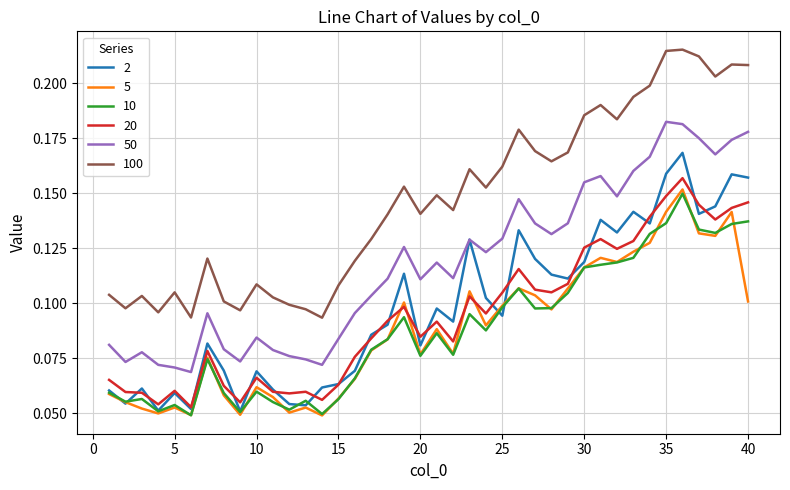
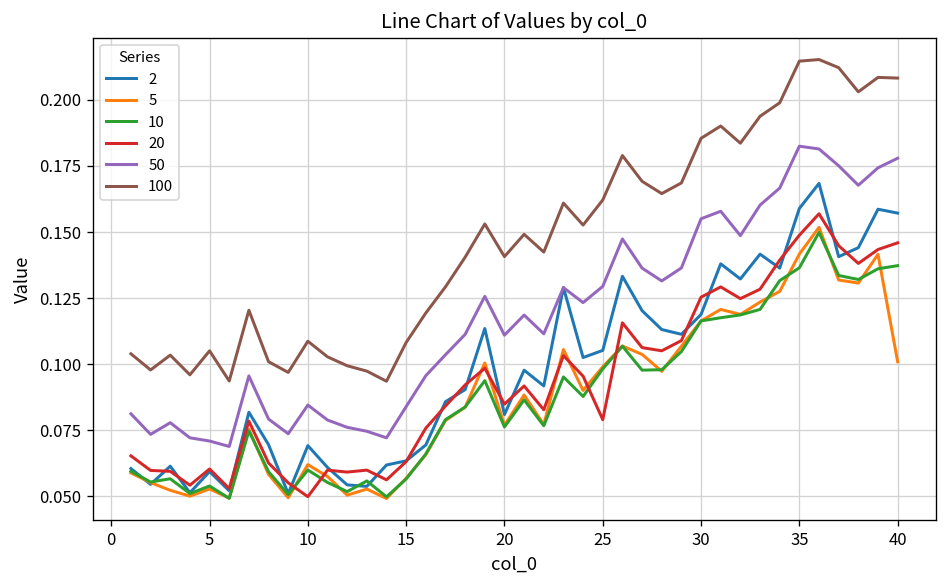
  {
    "2": {
      "10": 0.069,
      "20": 0.081,
-     "25": 0.094,
+     "25": 0.105,
      "30": 0.119,
      "35": 0.159,
      "40": 0.157
    },
    "5": {
      "10": 0.062,
      "35": 0.142,
      "40": 0.101
    },
    "10": {
      "10": 0.060,
      "35": 0.136,
      "40": 0.137
    },
    "20": {
-     "10": 0.066,
+     "10": 0.050,
      "20": 0.085,
-     "25": 0.105,
+     "25": 0.079,
      "30": 0.125,
      "35": 0.149,
      "40": 0.146
    },
    "50": {
      "5": 0.071,
      "10": 0.084,
      "15": 0.084,
      "20": 0.111,
      "25": 0.129,
      "30": 0.155,
      "35": 0.182,
      "40": 0.178
    },
    "100": {
      "5": 0.105,
      "10": 0.109,
      "15": 0.108,
      "20": 0.141,
      "25": 0.162,
      "30": 0.185,
      "35": 0.215,
      "40": 0.208
    }
  }
